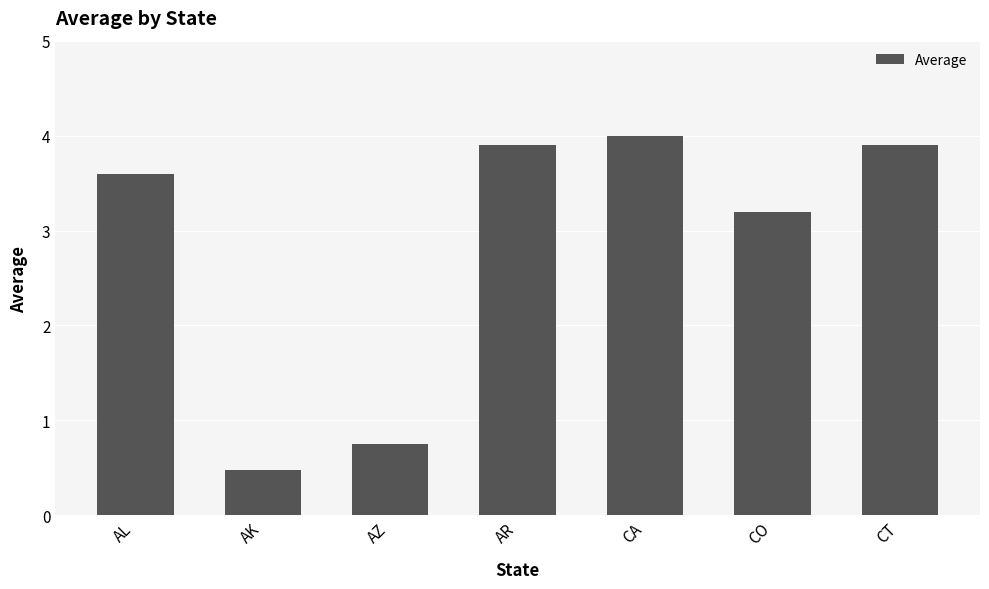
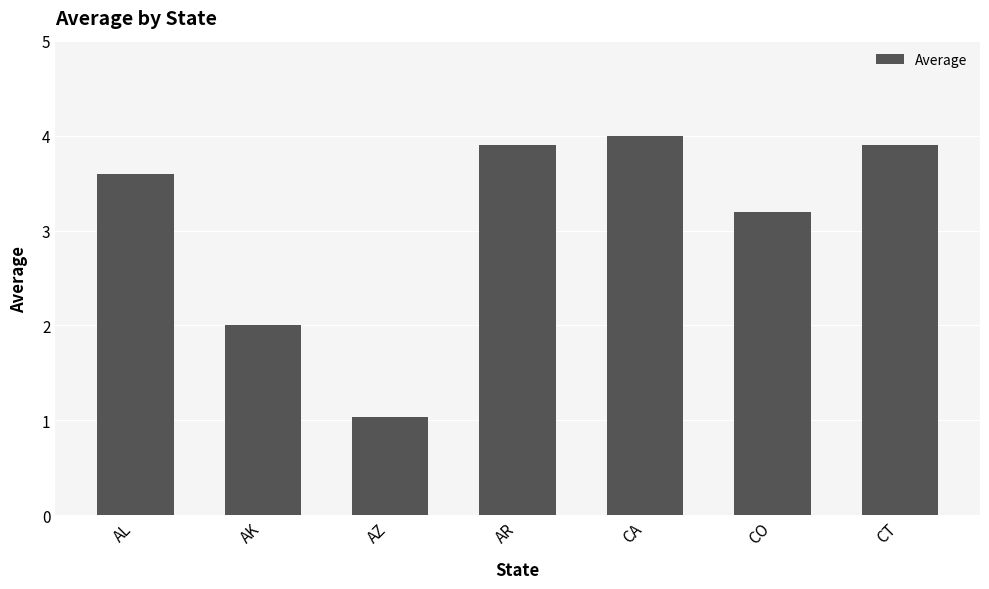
  {
    "AL": 3.6,
-   "AK": 0.5,
-   "AZ": 0.8,
+   "AK": 2.0,
+   "AZ": 1.0,
    "AR": 3.9,
    "CA": 4.0,
    "CO": 3.2,
    "CT": 3.9
  }
